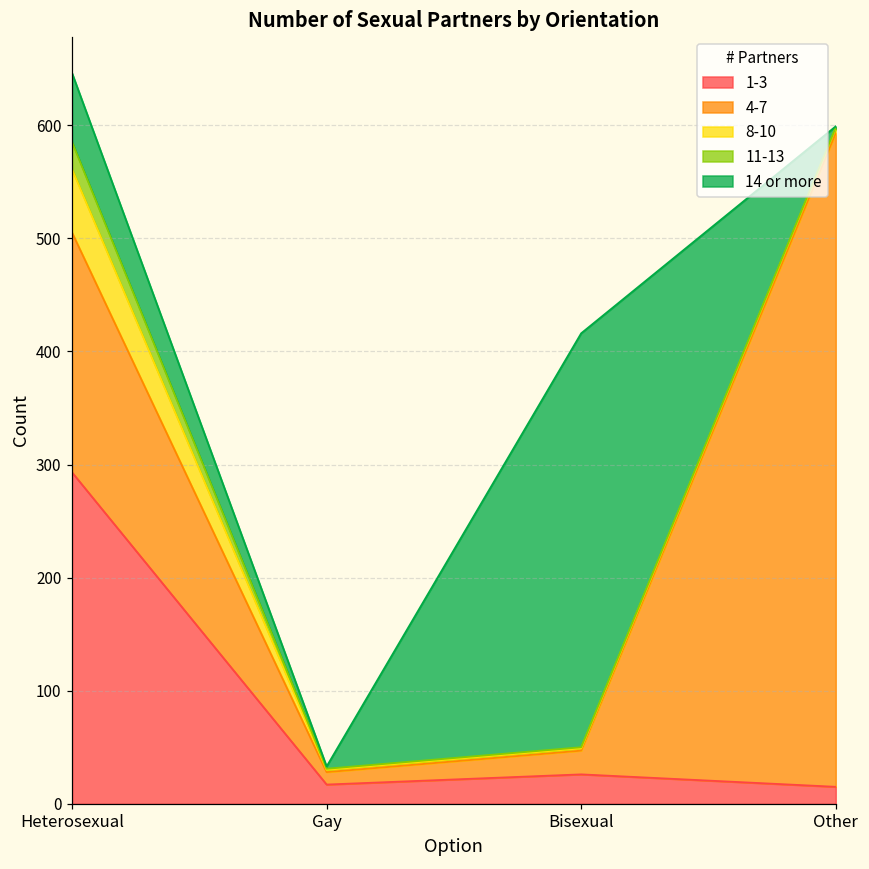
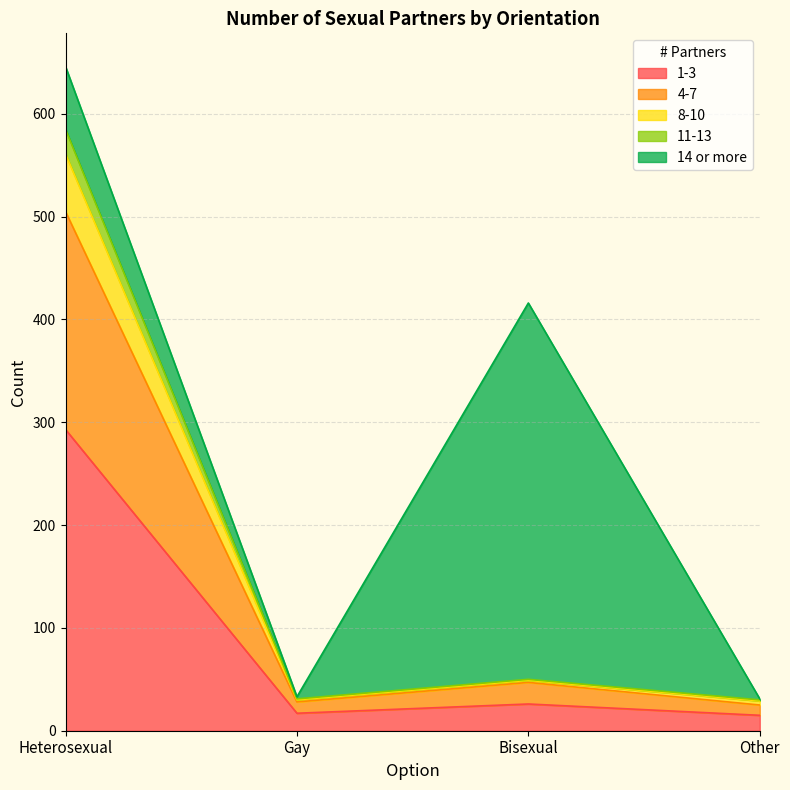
  {
    "1-3": {
      "Heterosexual": 293,
      "Gay": 17,
      "Bisexual": 26,
      "Other": 15
    },
    "4-7": {
      "Heterosexual": 212,
-     "Other": 578
+     "Other": 10
    },
    "8-10": {
      "Heterosexual": 56
    },
    "11-13": {
      "Heterosexual": 24
    },
    "14 or more": {
      "Heterosexual": 61,
      "Bisexual": 366
    }
  }
